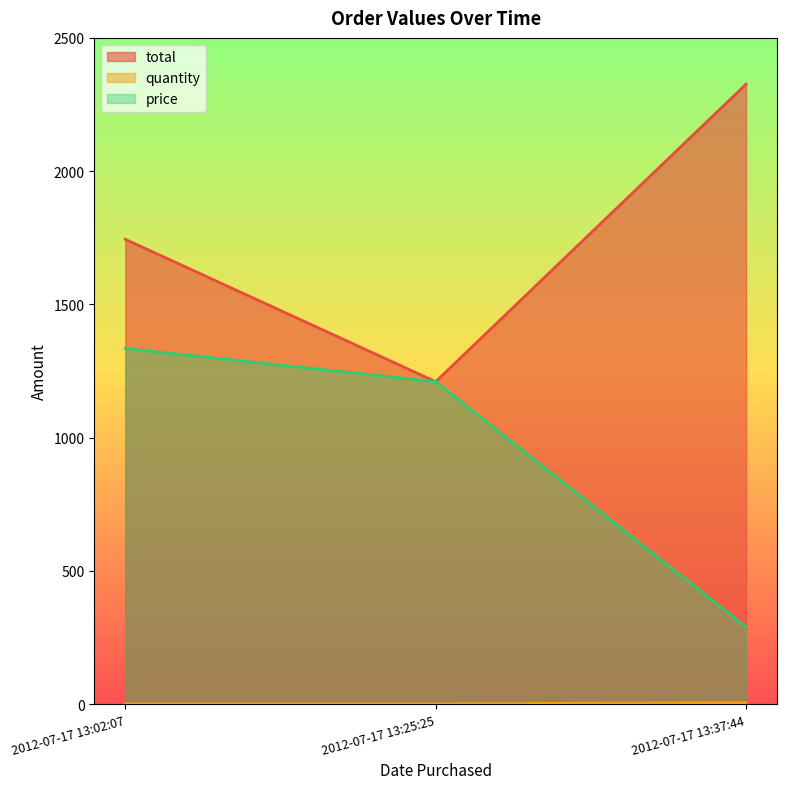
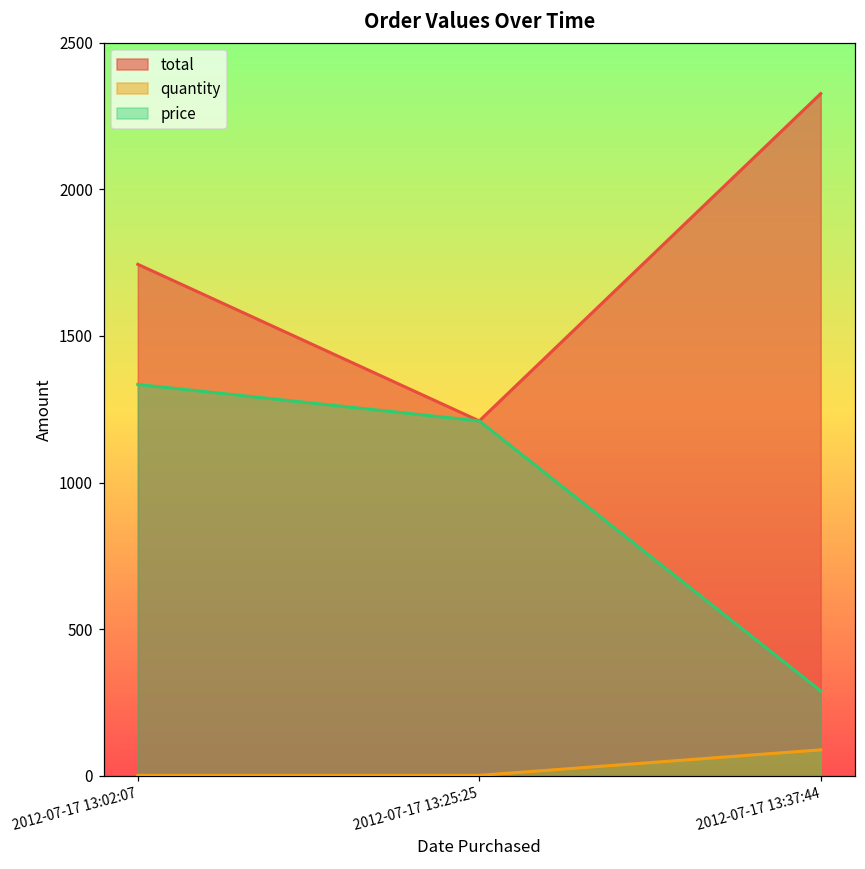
  {
    "total": {
      "2012-07-17 13:02:07": 1740,
      "2012-07-17 13:37:44": 2330
    },
    "quantity": {
      "2012-07-17 13:02:07": 0,
      "2012-07-17 13:25:25": 0,
-     "2012-07-17 13:37:44": 10
+     "2012-07-17 13:37:44": 90
    },
    "price": {
      "2012-07-17 13:02:07": 1330,
      "2012-07-17 13:37:44": 290
    }
  }
